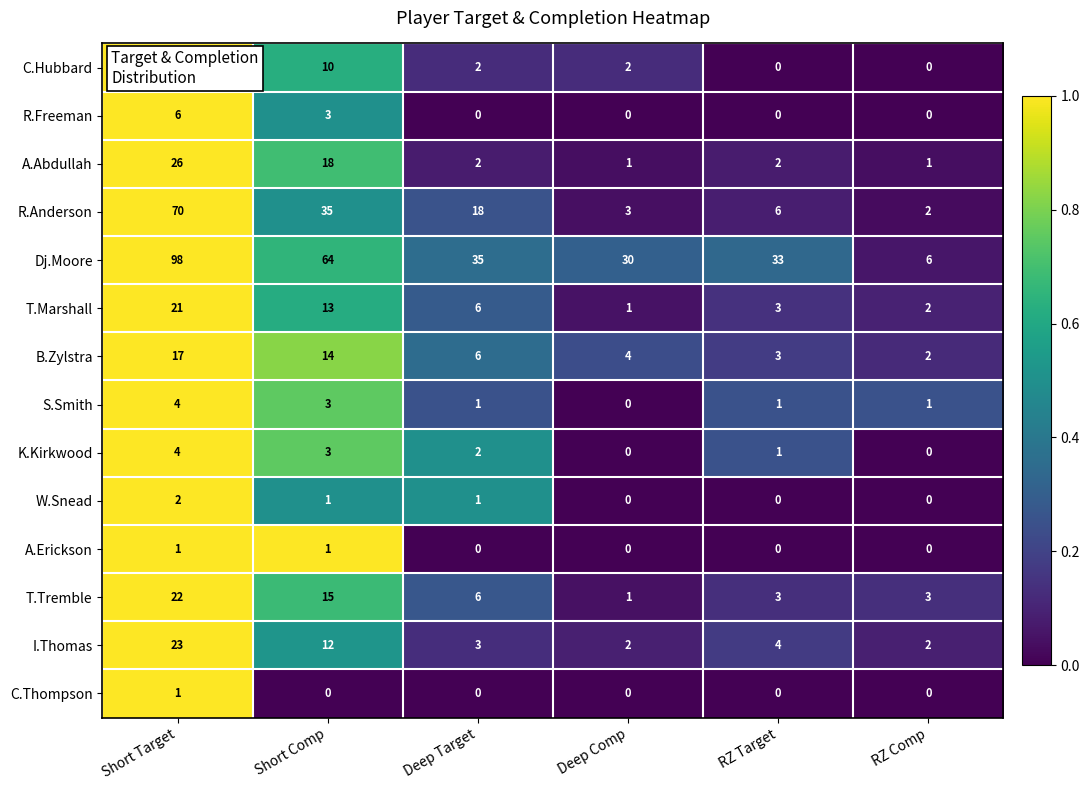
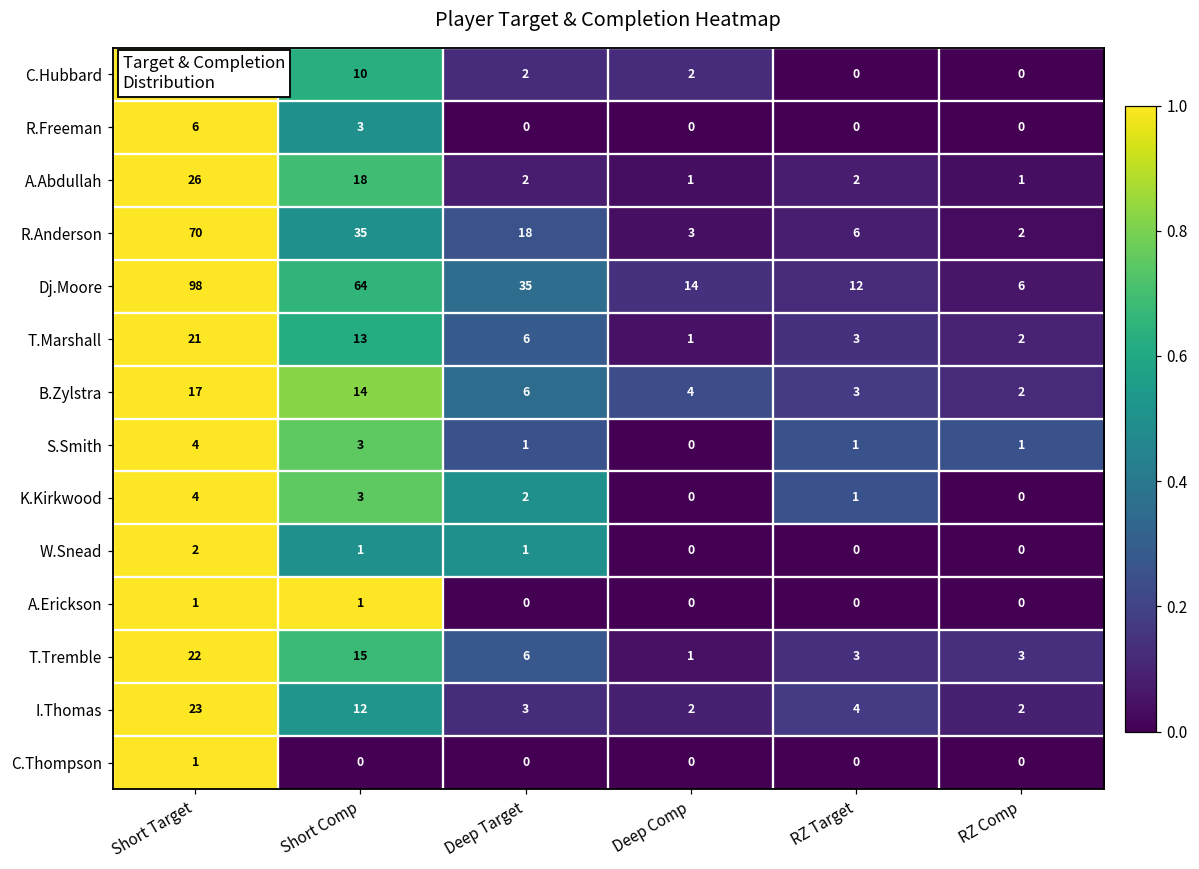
  {
    "C.Hubbard": {
      "Short Comp": 10,
      "Deep Target": 2,
      "Deep Comp": 2,
      "RZ Target": 0,
      "RZ Comp": 0
    },
    "R.Freeman": {
      "Short Target": 6,
      "Short Comp": 3,
      "Deep Target": 0,
      "Deep Comp": 0,
      "RZ Target": 0,
      "RZ Comp": 0
    },
    "A.Abdullah": {
      "Short Target": 26,
      "Short Comp": 18,
      "Deep Target": 2,
      "Deep Comp": 1,
      "RZ Target": 2,
      "RZ Comp": 1
    },
    "R.Anderson": {
      "Short Target": 70,
      "Short Comp": 35,
      "Deep Target": 18,
      "Deep Comp": 3,
      "RZ Target": 6,
      "RZ Comp": 2
    },
    "Dj.Moore": {
      "Short Target": 98,
      "Short Comp": 64,
      "Deep Target": 35,
-     "Deep Comp": 30,
-     "RZ Target": 33,
+     "Deep Comp": 14,
+     "RZ Target": 12,
      "RZ Comp": 6
    },
    "T.Marshall": {
      "Short Target": 21,
      "Short Comp": 13,
      "Deep Target": 6,
      "Deep Comp": 1,
      "RZ Target": 3,
      "RZ Comp": 2
    },
    "B.Zylstra": {
      "Short Target": 17,
      "Short Comp": 14,
      "Deep Target": 6,
      "Deep Comp": 4,
      "RZ Target": 3,
      "RZ Comp": 2
    },
    "S.Smith": {
      "Short Target": 4,
      "Short Comp": 3,
      "Deep Target": 1,
      "Deep Comp": 0,
      "RZ Target": 1,
      "RZ Comp": 1
    },
    "K.Kirkwood": {
      "Short Target": 4,
      "Short Comp": 3,
      "Deep Target": 2,
      "Deep Comp": 0,
      "RZ Target": 1,
      "RZ Comp": 0
    },
    "W.Snead": {
      "Short Target": 2,
      "Short Comp": 1,
      "Deep Target": 1,
      "Deep Comp": 0,
      "RZ Target": 0,
      "RZ Comp": 0
    },
    "A.Erickson": {
      "Short Target": 1,
      "Short Comp": 1,
      "Deep Target": 0,
      "Deep Comp": 0,
      "RZ Target": 0,
      "RZ Comp": 0
    },
    "T.Tremble": {
      "Short Target": 22,
      "Short Comp": 15,
      "Deep Target": 6,
      "Deep Comp": 1,
      "RZ Target": 3,
      "RZ Comp": 3
    },
    "I.Thomas": {
      "Short Target": 23,
      "Short Comp": 12,
      "Deep Target": 3,
      "Deep Comp": 2,
      "RZ Target": 4,
      "RZ Comp": 2
    },
    "C.Thompson": {
      "Short Target": 1,
      "Short Comp": 0,
      "Deep Target": 0,
      "Deep Comp": 0,
      "RZ Target": 0,
      "RZ Comp": 0
    }
  }
